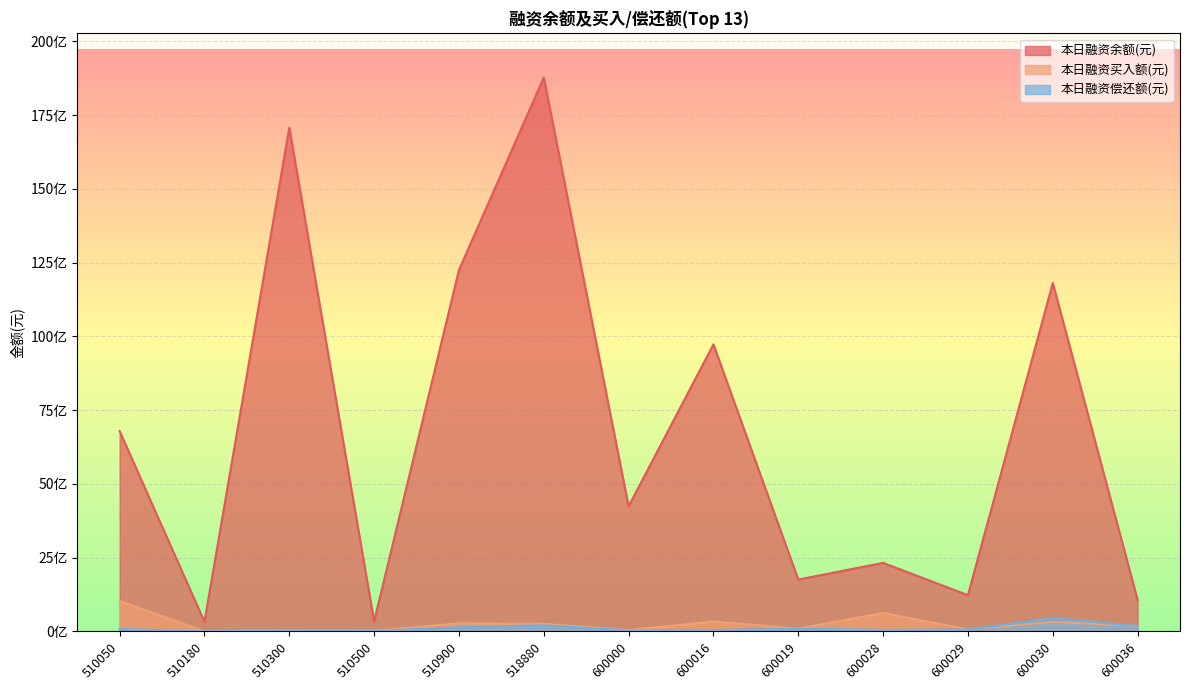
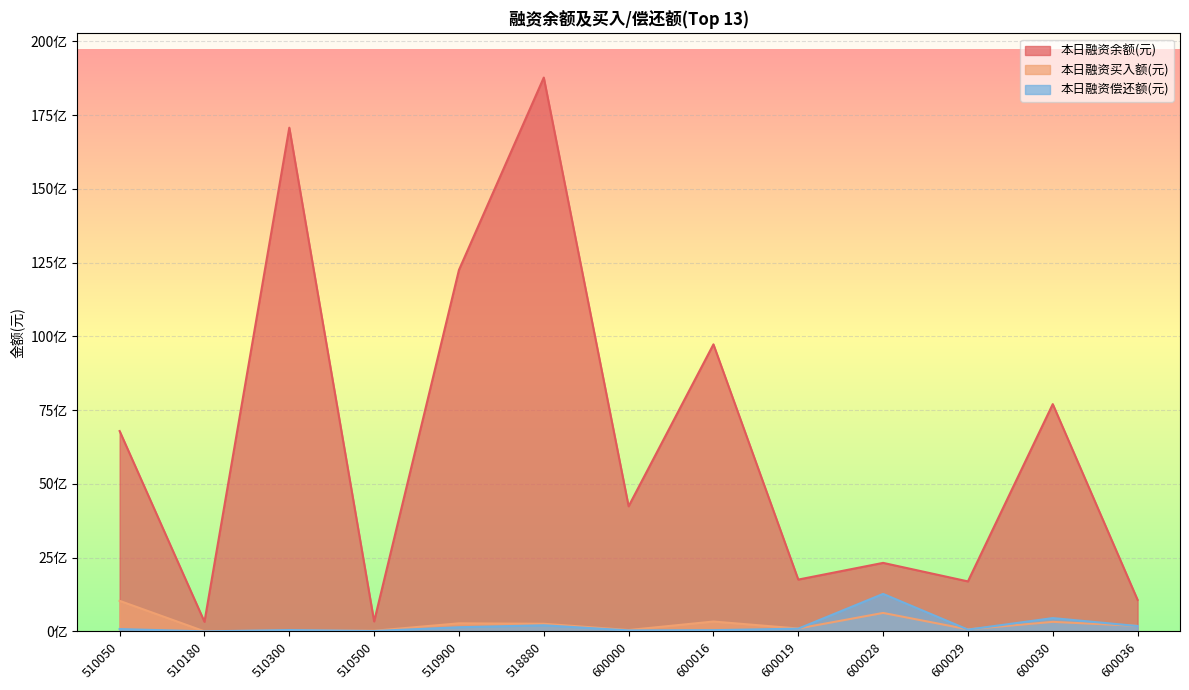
  {
    "本日融资余额(元)": {
      "510050": "68亿",
      "510180": "3亿",
      "510300": "171亿",
      "510500": "3亿",
      "510900": "123亿",
      "518880": "188亿",
      "600000": "42亿",
      "600016": "97亿",
      "600019": "18亿",
      "600028": "23亿",
-     "600029": "12亿",
-     "600030": "118亿",
+     "600029": "17亿",
+     "600030": "77亿",
      "600036": "11亿"
    },
    "本日融资买入额(元)": {
      "510050": "10亿",
      "510900": "3亿",
      "600016": "3亿",
      "600028": "6亿",
      "600030": "3亿"
    },
    "本日融资偿还额(元)": {
      "510050": "1亿",
      "510900": "1亿",
      "600016": "0亿",
-     "600028": "0亿",
+     "600028": "13亿",
      "600030": "5亿"
    }
  }
